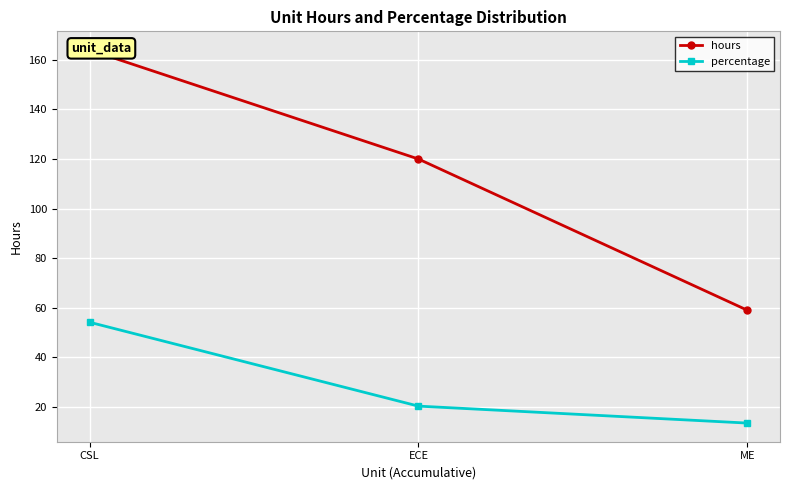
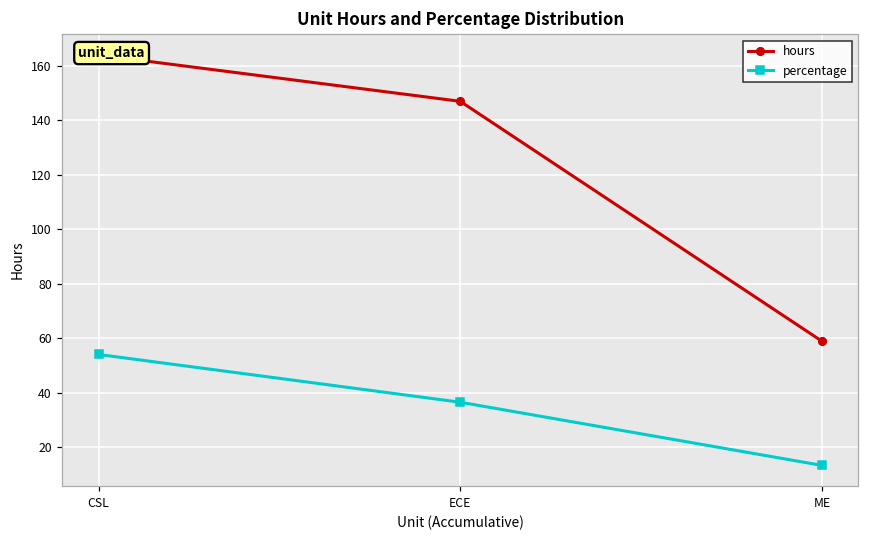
  {
    "hours": {
-     "ECE": 120,
+     "ECE": 147,
      "ME": 59
    },
    "percentage": {
      "CSL": 54,
-     "ECE": 20,
+     "ECE": 37,
      "ME": 13
    }
  }
